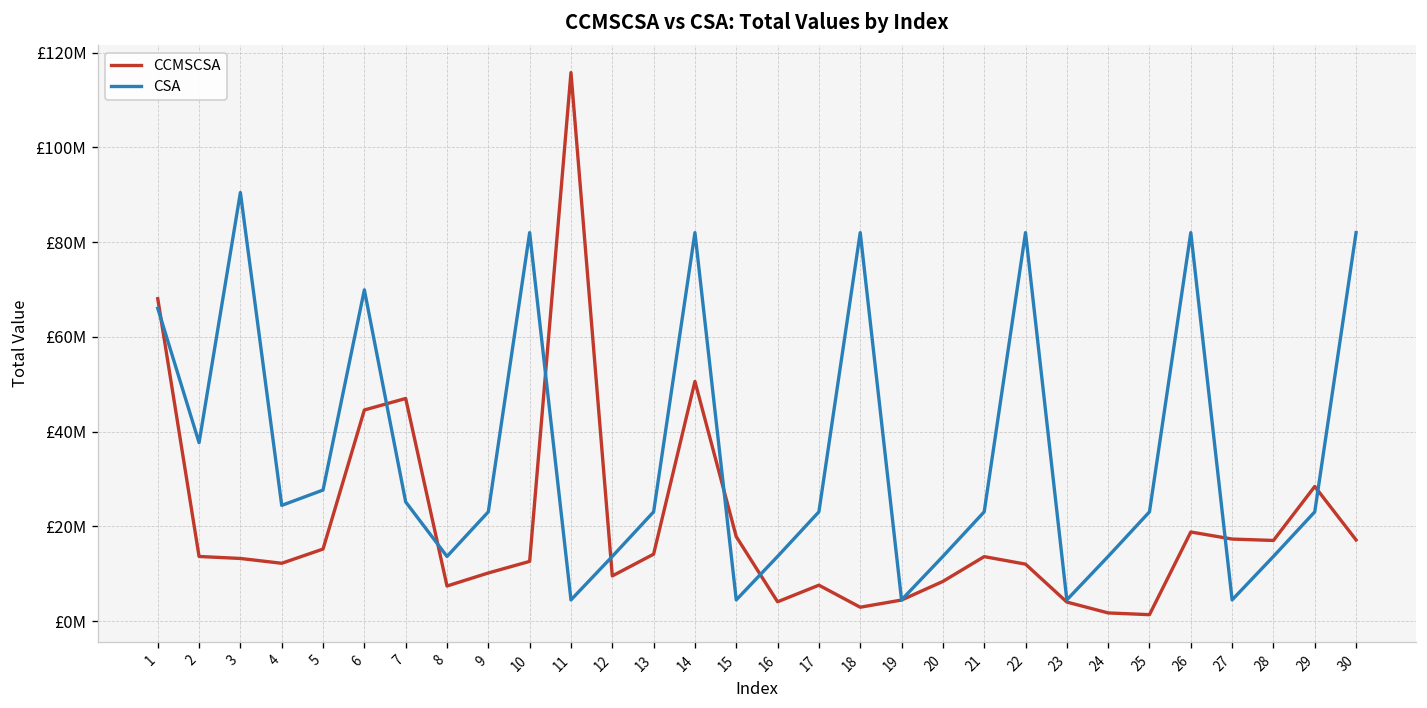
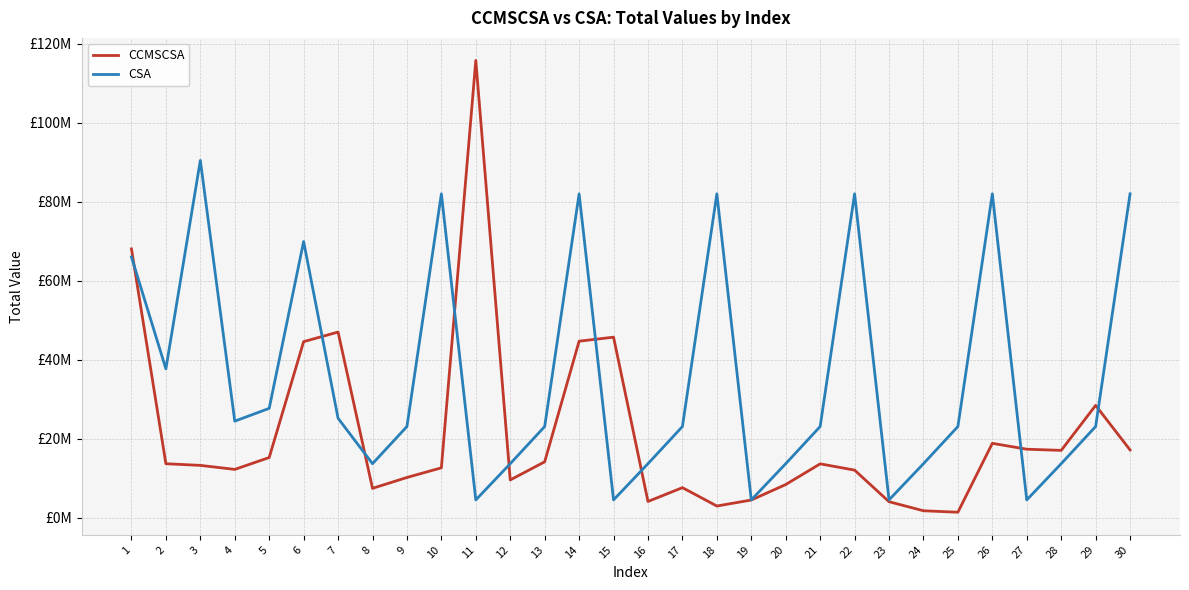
  {
    "CCMSCSA": {
      "1": "£68000000",
      "2": "£14000000",
      "3": "£13000000",
      "4": "£12000000",
      "5": "£15000000",
      "6": "£45000000",
      "7": "£47000000",
      "8": "£7000000",
      "9": "£10000000",
      "10": "£13000000",
      "11": "£116000000",
      "12": "£10000000",
      "13": "£14000000",
-     "14": "£51000000",
-     "15": "£18000000",
+     "14": "£45000000",
+     "15": "£46000000",
      "16": "£4000000",
      "17": "£8000000",
      "18": "£3000000",
      "20": "£8000000",
      "21": "£14000000",
      "22": "£12000000",
      "24": "£2000000",
      "25": "£1000000",
      "26": "£19000000",
      "27": "£17000000",
      "28": "£17000000",
      "29": "£28000000",
      "30": "£17000000"
    },
    "CSA": {
      "1": "£66000000",
      "2": "£38000000",
      "3": "£90000000",
      "4": "£24000000",
      "5": "£28000000",
      "6": "£70000000",
      "7": "£25000000",
      "8": "£14000000",
      "9": "£23000000",
      "10": "£82000000",
      "11": "£4000000",
      "12": "£14000000",
      "13": "£23000000",
      "14": "£82000000",
      "15": "£4000000",
      "16": "£14000000",
      "17": "£23000000",
      "18": "£82000000",
      "20": "£14000000",
      "21": "£23000000",
      "22": "£82000000",
      "24": "£14000000",
      "25": "£23000000",
      "26": "£82000000",
      "27": "£4000000",
      "28": "£14000000",
      "29": "£23000000",
      "30": "£82000000"
    }
  }
